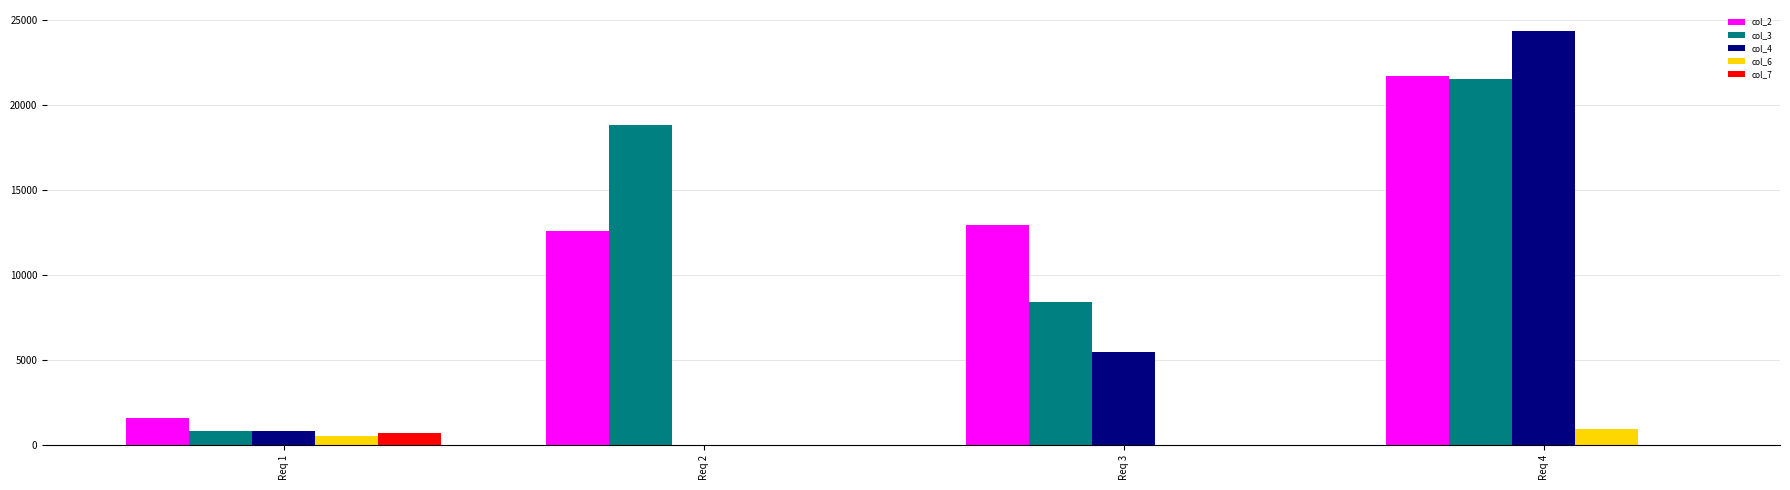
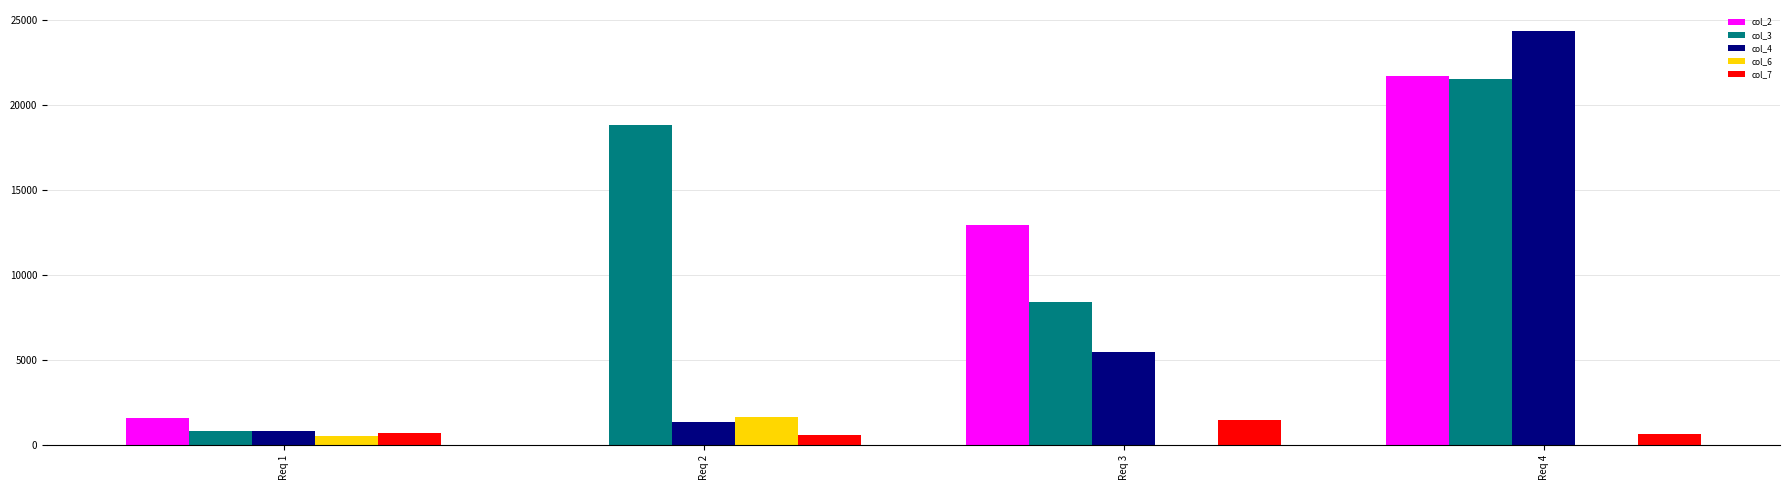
  {
    "col_2": {
      "Req 1": 1600,
-     "Req 2": 12600,
+     "Req 2": 0,
      "Req 3": 12900,
      "Req 4": 21700
    },
    "col_3": {
      "Req 1": 900,
      "Req 2": 18800,
      "Req 3": 8400,
      "Req 4": 21500
    },
    "col_4": {
      "Req 1": 800,
-     "Req 2": 0,
+     "Req 2": 1400,
      "Req 3": 5500,
      "Req 4": 24400
    },
    "col_6": {
      "Req 1": 500,
-     "Req 2": 0,
-     "Req 4": 1000
+     "Req 2": 1700,
+     "Req 4": 0
    },
    "col_7": {
      "Req 1": 700,
-     "Req 2": 0,
-     "Req 3": 0,
-     "Req 4": 0
+     "Req 2": 600,
+     "Req 3": 1500,
+     "Req 4": 700
    }
  }
